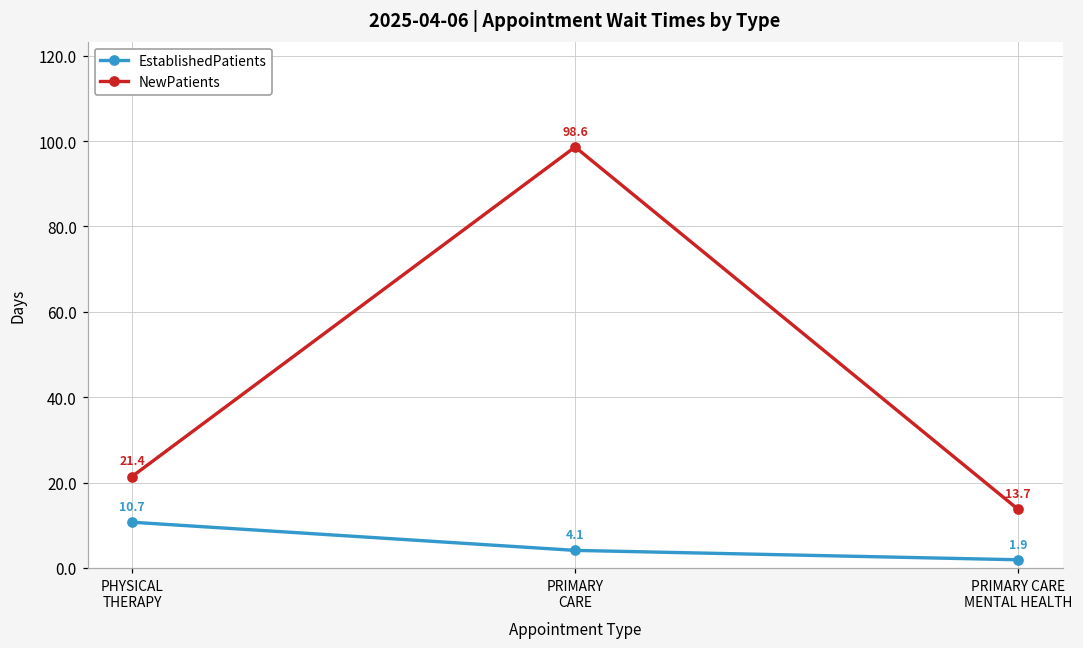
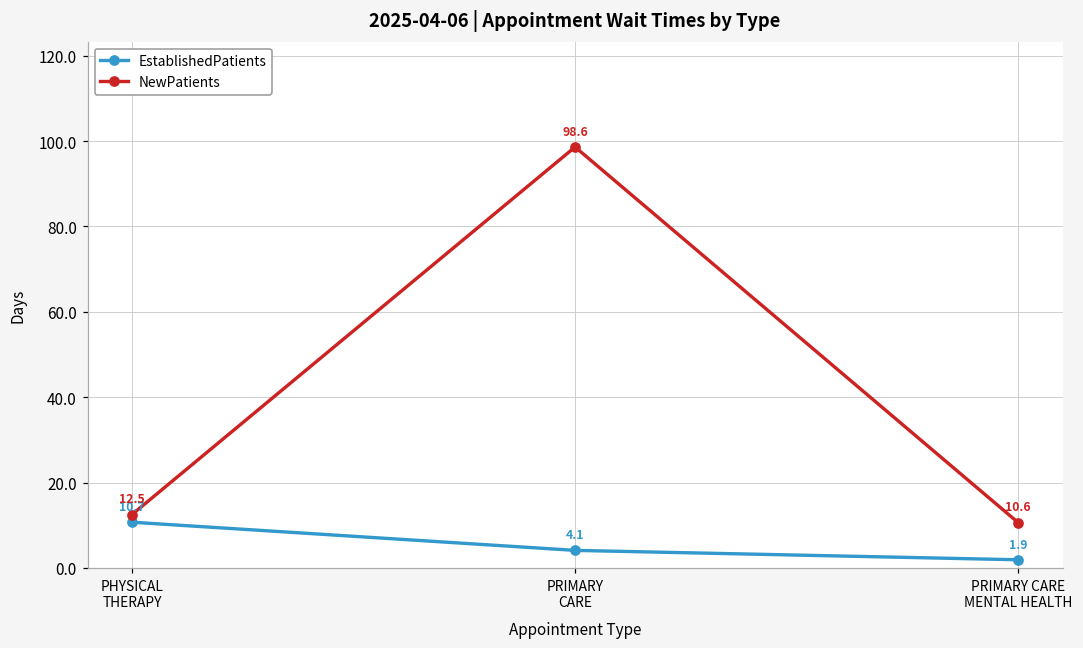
  {
    "EstablishedPatients": {
      "PHYSICAL THERAPY": 10.7,
      "PRIMARY CARE": 4.1,
      "PRIMARY CARE MENTAL HEALTH": 1.9
    },
    "NewPatients": {
-     "PHYSICAL THERAPY": 21.4,
+     "PHYSICAL THERAPY": 12.5,
      "PRIMARY CARE": 98.6,
-     "PRIMARY CARE MENTAL HEALTH": 13.7
+     "PRIMARY CARE MENTAL HEALTH": 10.6
    }
  }
